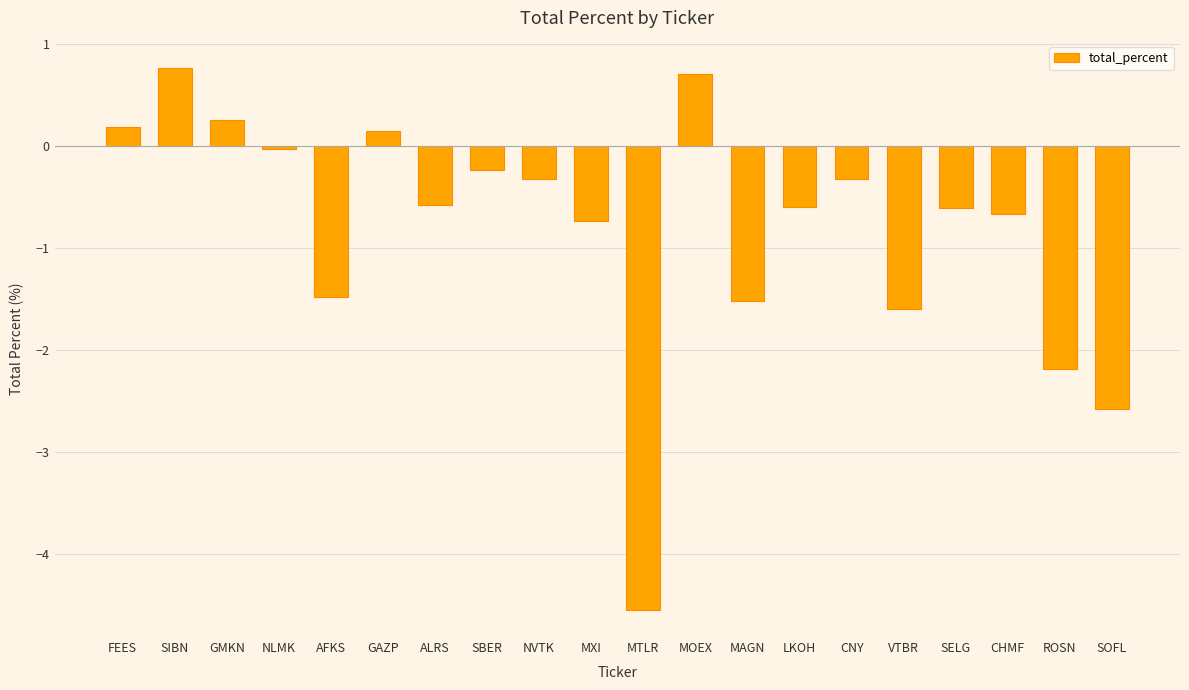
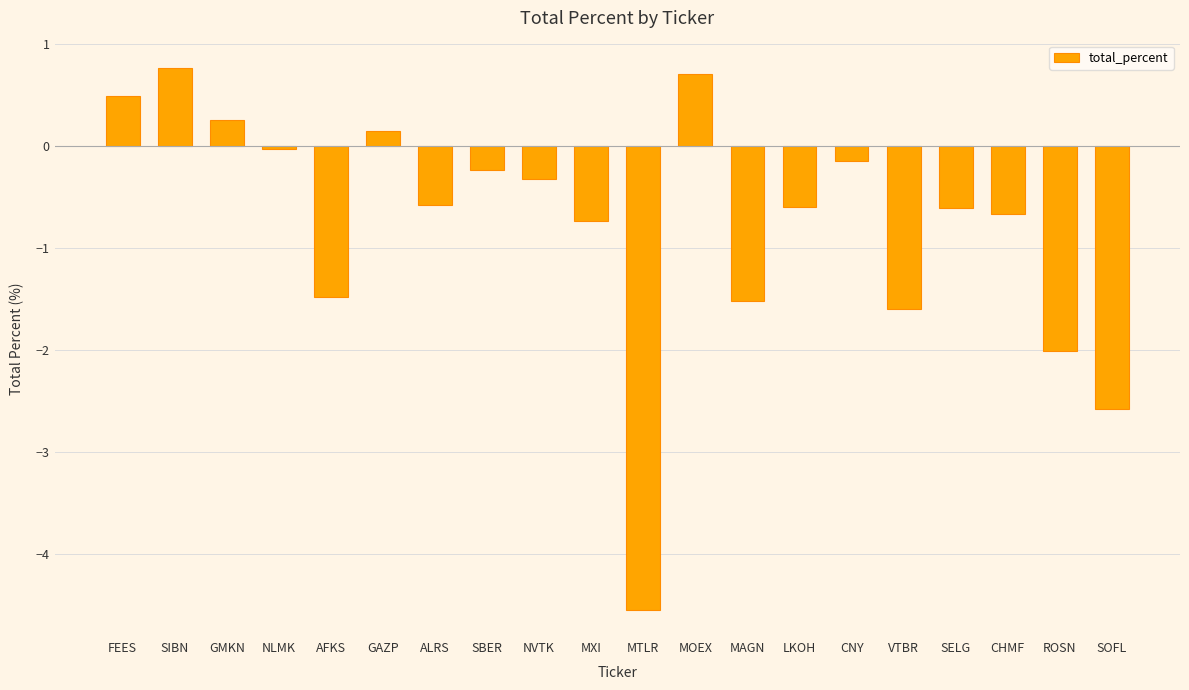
  {
-   "FEES": 0.19,
+   "FEES": 0.49,
    "SIBN": 0.77,
    "GMKN": 0.26,
    "NLMK": -0.03,
    "AFKS": -1.48,
    "GAZP": 0.15,
    "ALRS": -0.58,
    "SBER": -0.23,
    "NVTK": -0.32,
    "MXI": -0.73,
    "MTLR": -4.55,
    "MOEX": 0.71,
    "MAGN": -1.52,
    "LKOH": -0.60,
-   "CNY": -0.32,
+   "CNY": -0.14,
    "VTBR": -1.60,
    "SELG": -0.61,
    "CHMF": -0.66,
-   "ROSN": -2.19,
+   "ROSN": -2.01,
    "SOFL": -2.58
  }
